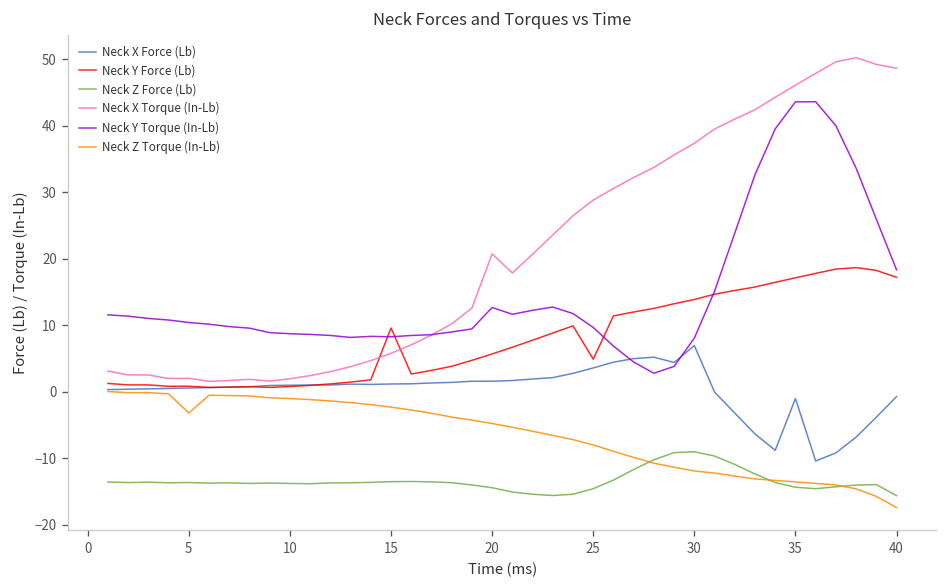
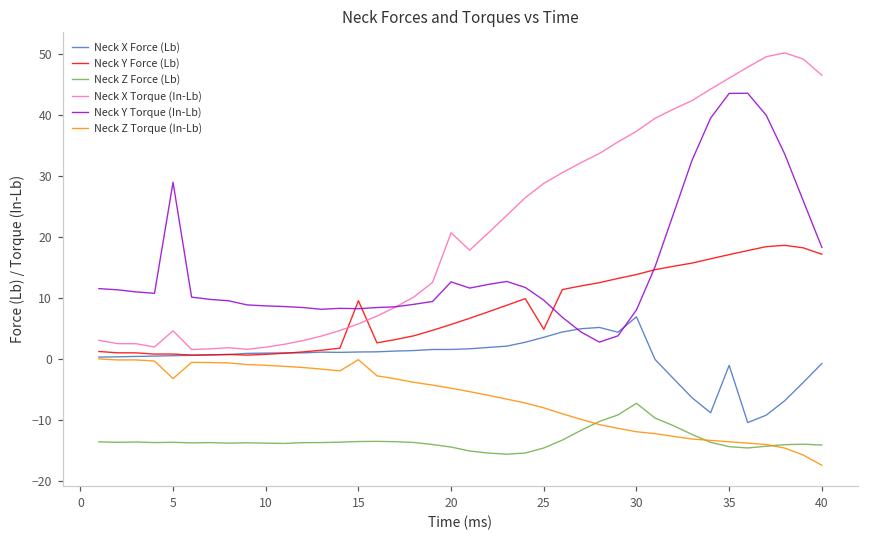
  {
    "Neck X Force (Lb)": {
      "15": 1,
      "20": 2,
      "25": 4,
      "30": 7,
      "35": -1,
      "40": -1
    },
    "Neck Y Force (Lb)": {
      "15": 10,
      "20": 6,
      "25": 5,
      "30": 14,
      "35": 17,
      "40": 17
    },
    "Neck Z Force (Lb)": {
      "5": -14,
      "10": -14,
      "15": -14,
      "20": -14,
      "25": -15,
-     "30": -9,
+     "30": -7,
      "35": -14,
-     "40": -16
+     "40": -14
    },
    "Neck X Torque (In-Lb)": {
-     "5": 2,
+     "5": 5,
      "10": 2,
      "15": 6,
      "20": 21,
      "25": 29,
      "30": 37,
      "35": 46,
-     "40": 49
+     "40": 47
    },
    "Neck Y Torque (In-Lb)": {
-     "5": 10,
+     "5": 29,
      "10": 9,
      "15": 8,
      "20": 13,
      "25": 10,
      "30": 8,
      "35": 44,
      "40": 18
    },
    "Neck Z Torque (In-Lb)": {
      "5": -3,
      "10": -1,
-     "15": -2,
+     "15": 0,
      "20": -5,
      "25": -8,
      "30": -12,
      "35": -14,
      "40": -17
    }
  }
